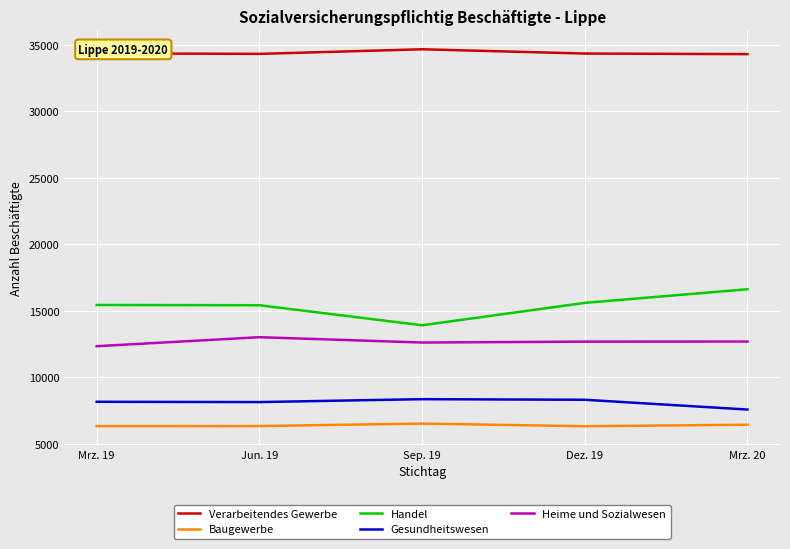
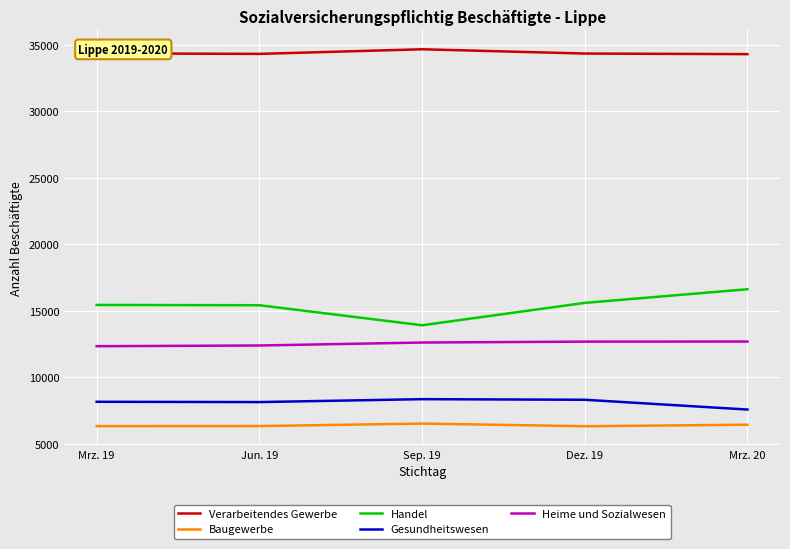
  {
    "Verarbeitendes Gewerbe": {
      "Jun. 19": 34300,
      "Sep. 19": 34700,
      "Dez. 19": 34400,
      "Mrz. 20": 34300
    },
    "Baugewerbe": {
      "Mrz. 19": 6300,
      "Jun. 19": 6300,
      "Sep. 19": 6500,
      "Dez. 19": 6300,
      "Mrz. 20": 6400
    },
    "Handel": {
      "Mrz. 19": 15500,
      "Jun. 19": 15400,
      "Sep. 19": 13900,
      "Dez. 19": 15600,
      "Mrz. 20": 16600
    },
    "Gesundheitswesen": {
      "Mrz. 19": 8200,
      "Jun. 19": 8200,
      "Sep. 19": 8400,
      "Dez. 19": 8300,
      "Mrz. 20": 7600
    },
    "Heime und Sozialwesen": {
      "Mrz. 19": 12400,
-     "Jun. 19": 13000,
+     "Jun. 19": 12400,
      "Sep. 19": 12600,
      "Dez. 19": 12700,
      "Mrz. 20": 12700
    }
  }
